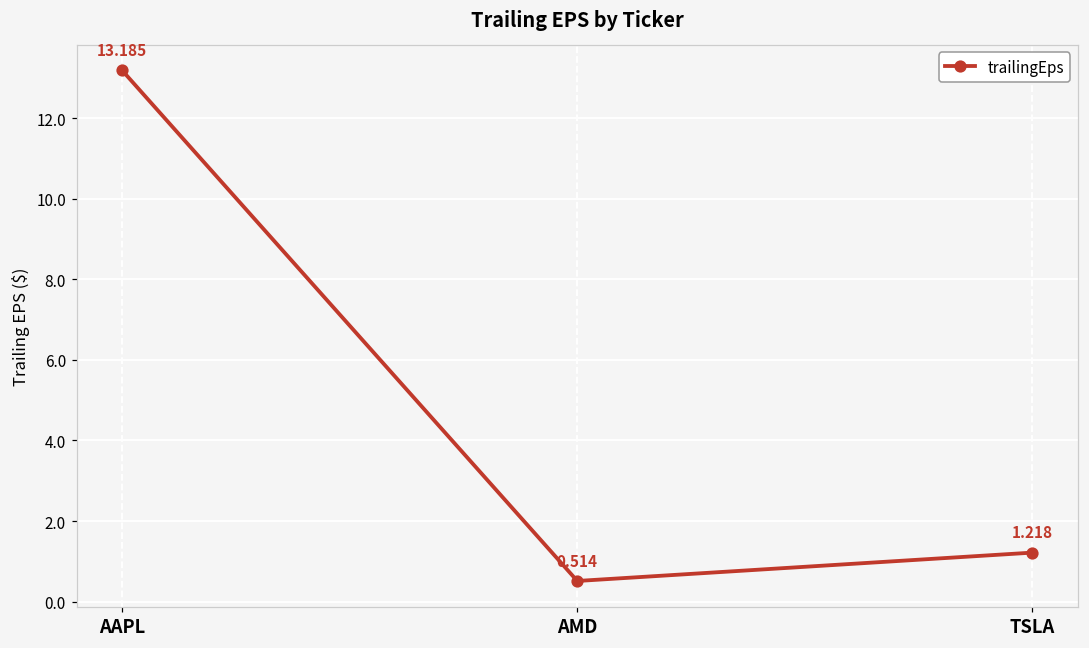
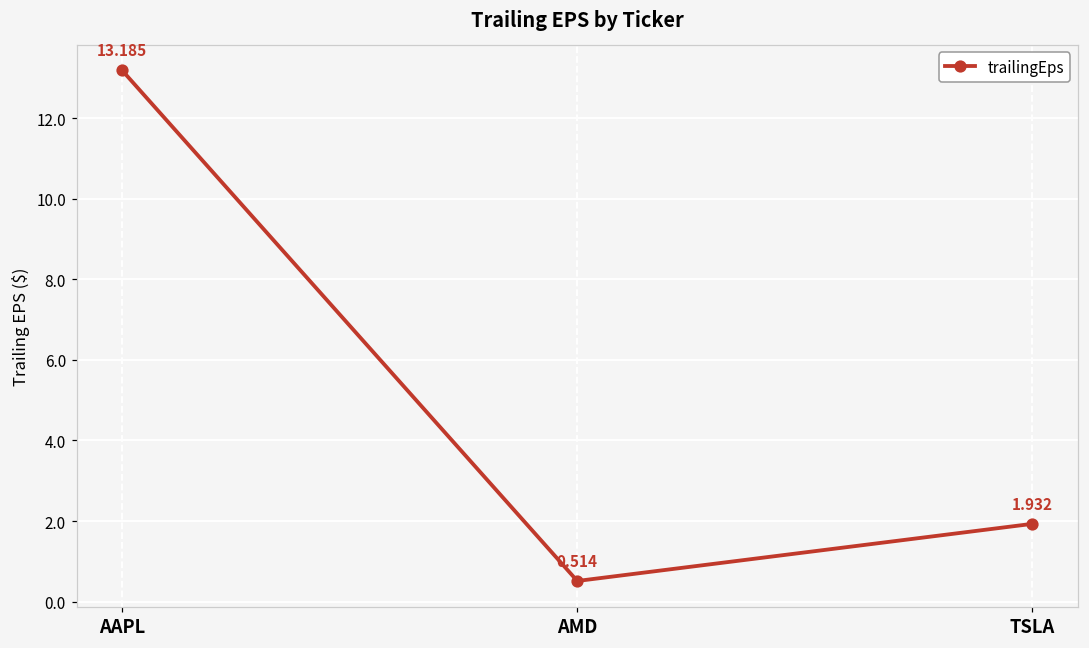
  {
    "AAPL": 13.185,
    "AMD": 0.514,
-   "TSLA": 1.218
+   "TSLA": 1.932
  }
